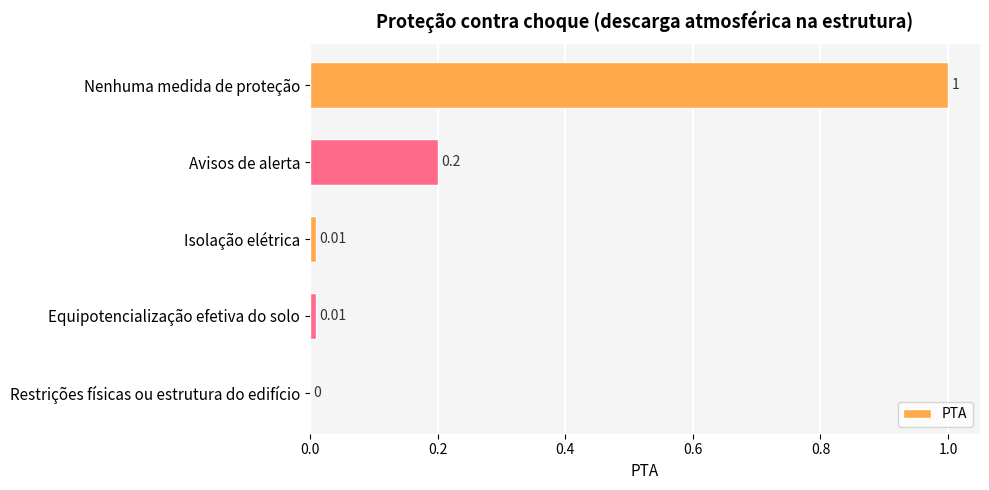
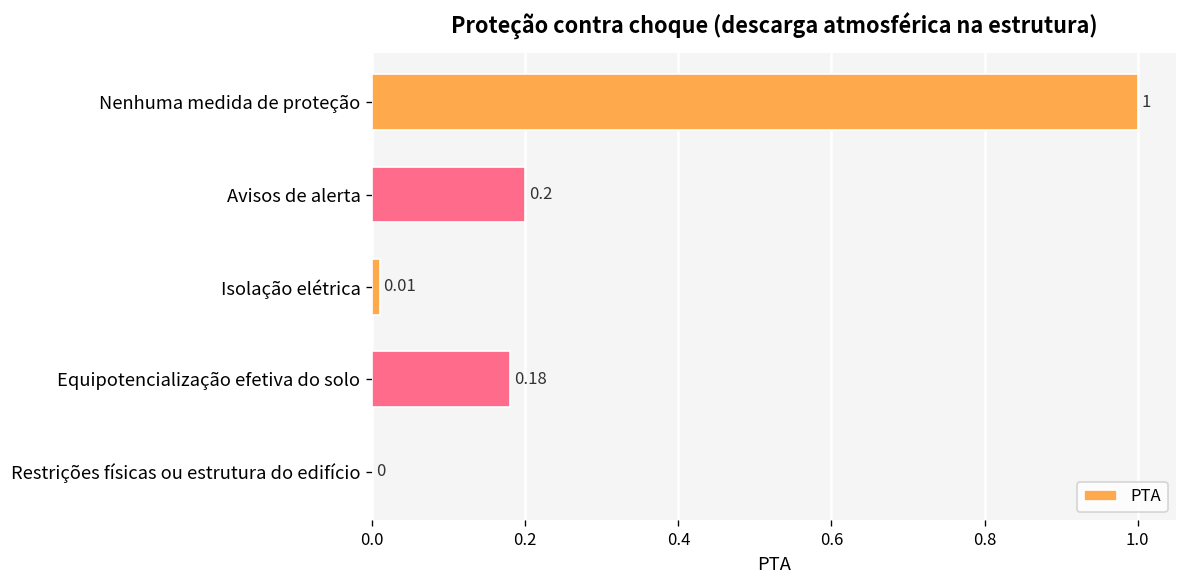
  {
    "Nenhuma medida de proteção": 1,
    "Avisos de alerta": 0.2,
    "Isolação elétrica": 0.01,
-   "Equipotencialização efetiva do solo": 0.01,
+   "Equipotencialização efetiva do solo": 0.18,
    "Restrições físicas ou estrutura do edifício": 0
  }
